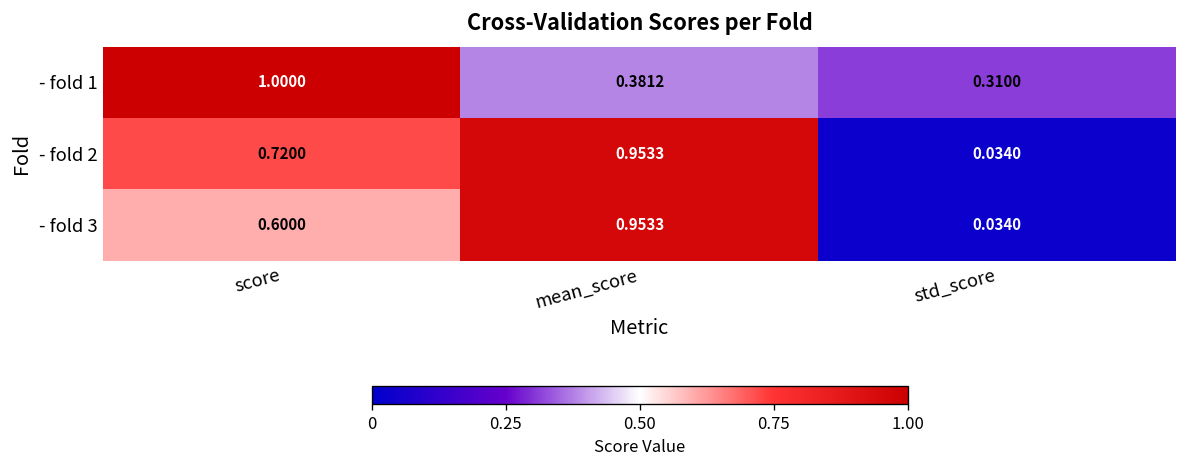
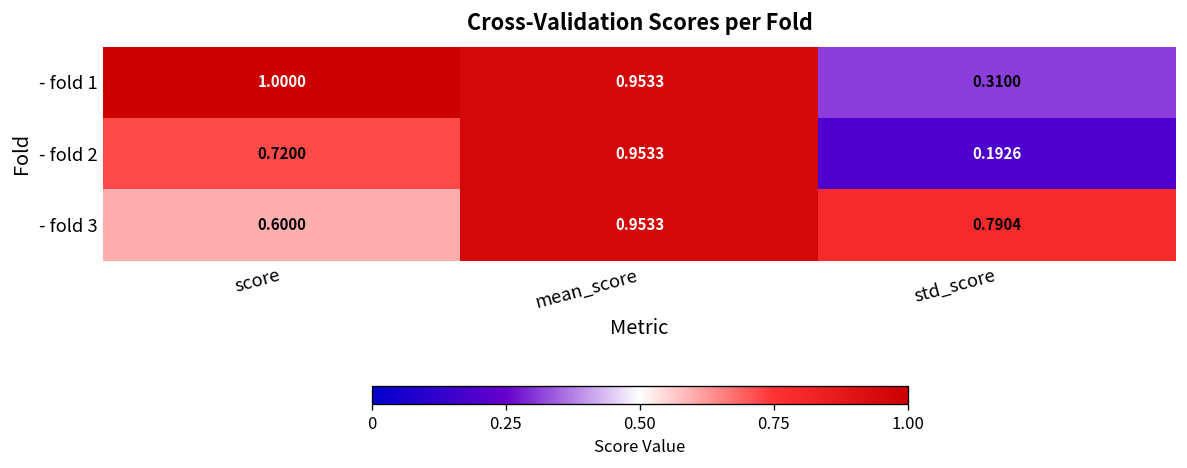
  {
    "- fold 1": {
      "score": 1.0000,
-     "mean_score": 0.3812,
+     "mean_score": 0.9533,
      "std_score": 0.3100
    },
    "- fold 2": {
      "score": 0.7200,
      "mean_score": 0.9533,
-     "std_score": 0.0340
+     "std_score": 0.1926
    },
    "- fold 3": {
      "score": 0.6000,
      "mean_score": 0.9533,
-     "std_score": 0.0340
+     "std_score": 0.7904
    }
  }
